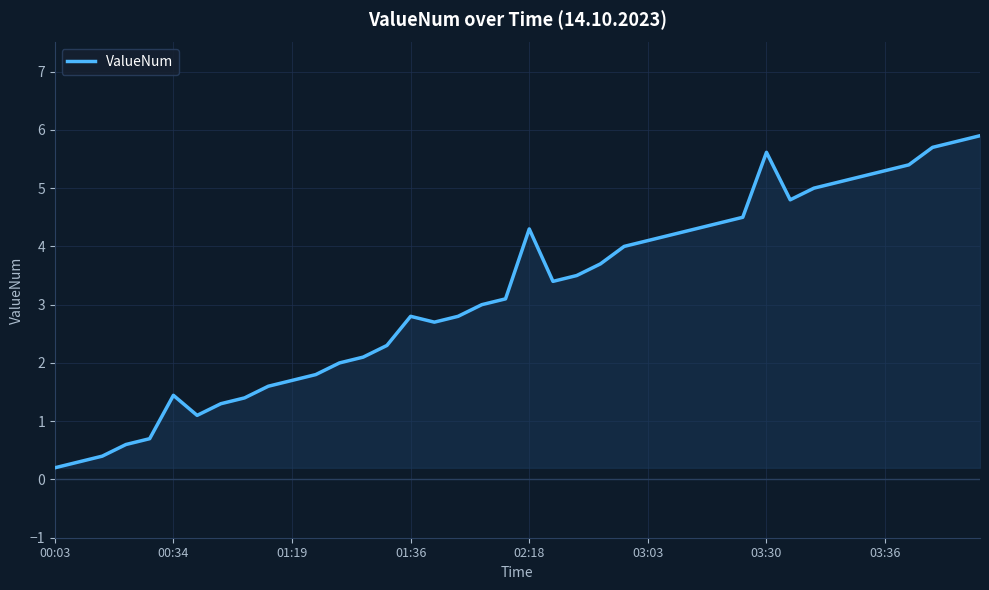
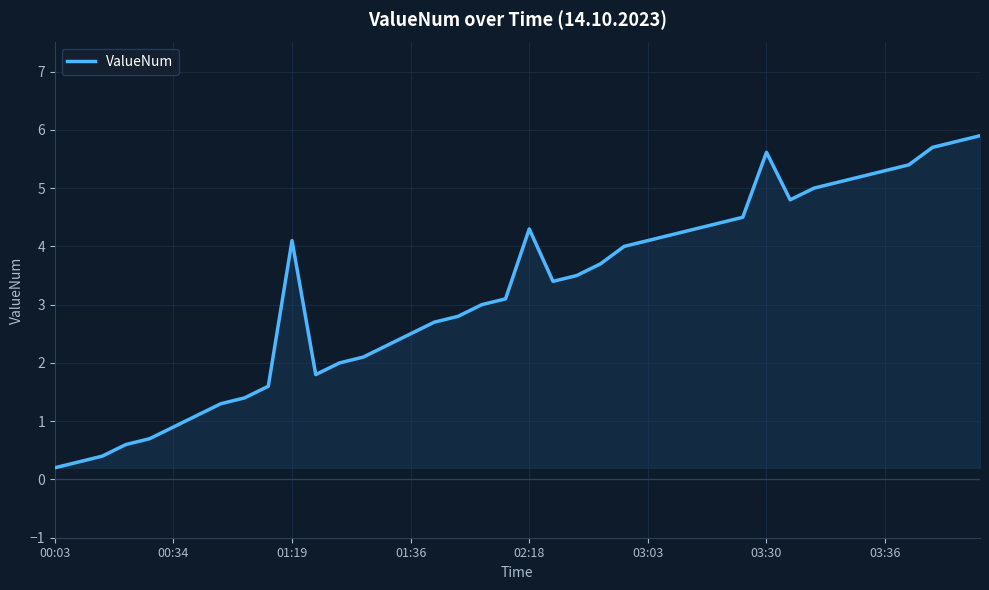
  {
    "00:03": 0.2,
-   "00:34": 1.4,
-   "01:19": 1.7,
-   "01:36": 2.8,
+   "00:34": 0.9,
+   "01:19": 4.1,
+   "01:36": 2.5,
    "02:18": 4.3,
    "03:03": 4.1,
    "03:30": 5.6,
    "03:36": 5.3
  }
